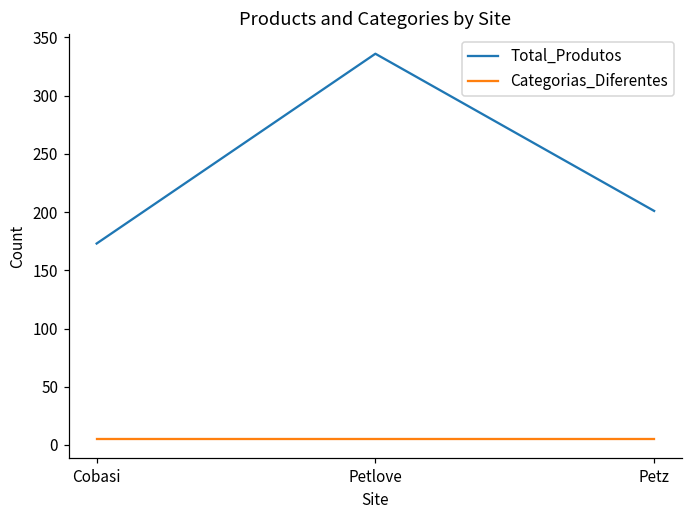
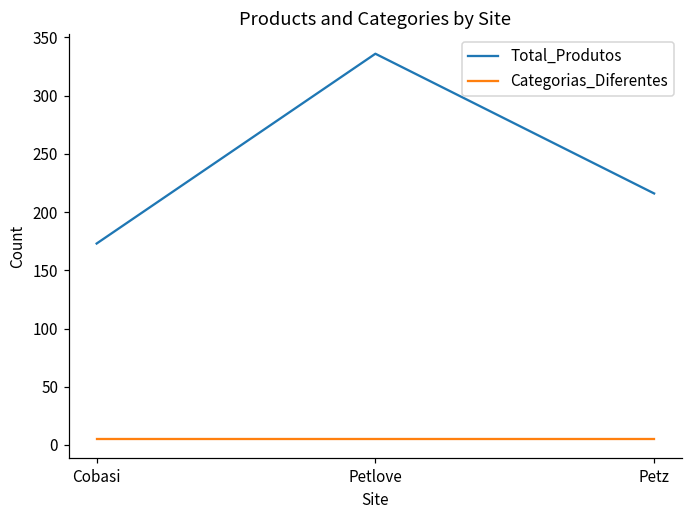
  {
    "Total_Produtos": {
      "Cobasi": 173,
      "Petlove": 336,
-     "Petz": 201
+     "Petz": 216
    },
    "Categorias_Diferentes": {
      "Cobasi": 5,
      "Petlove": 5,
      "Petz": 5
    }
  }
